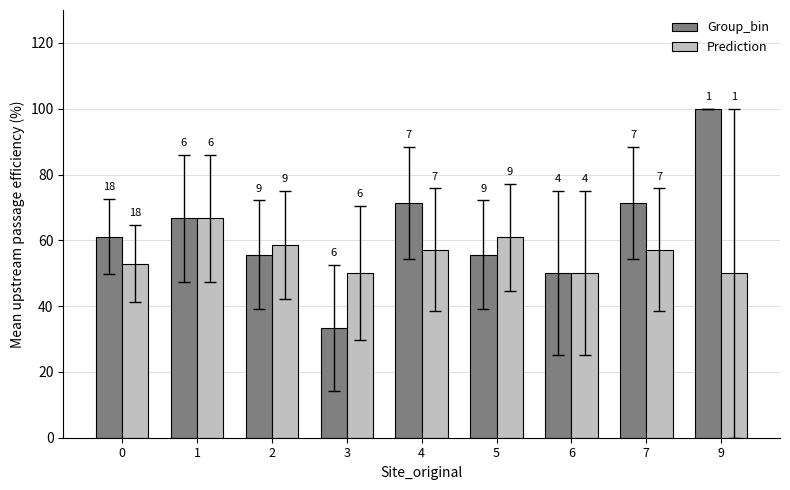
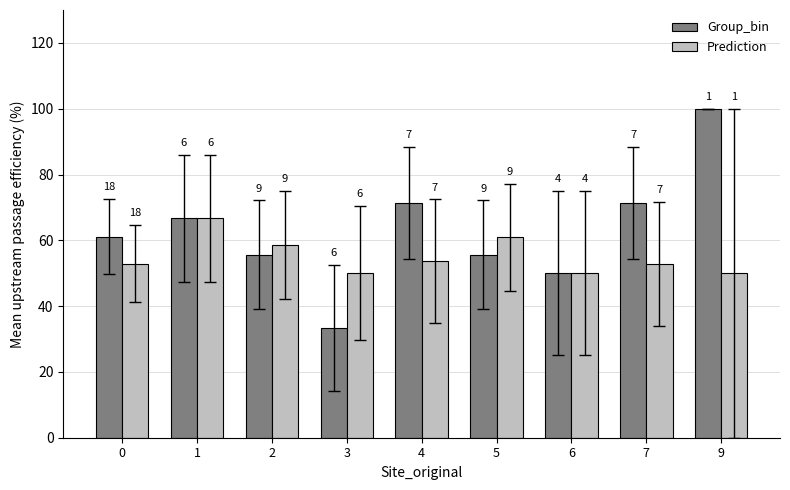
  {
    "Group_bin": {
      "0": 61,
      "1": 67,
      "2": 56,
      "3": 33,
      "4": 71,
      "5": 56,
      "6": 50,
      "7": 71
    },
    "Prediction": {
      "0": 53,
      "1": 67,
      "2": 59,
      "3": 50,
-     "4": 57,
+     "4": 54,
      "5": 61,
      "6": 50,
-     "7": 57,
+     "7": 53,
      "9": 50
    }
  }
